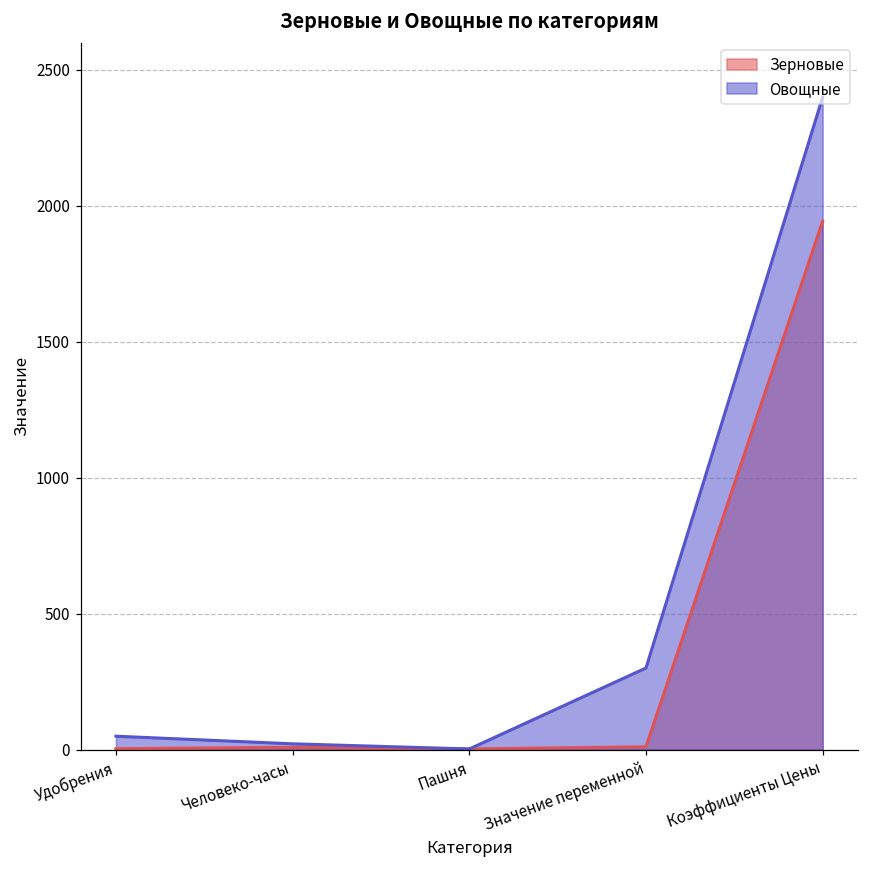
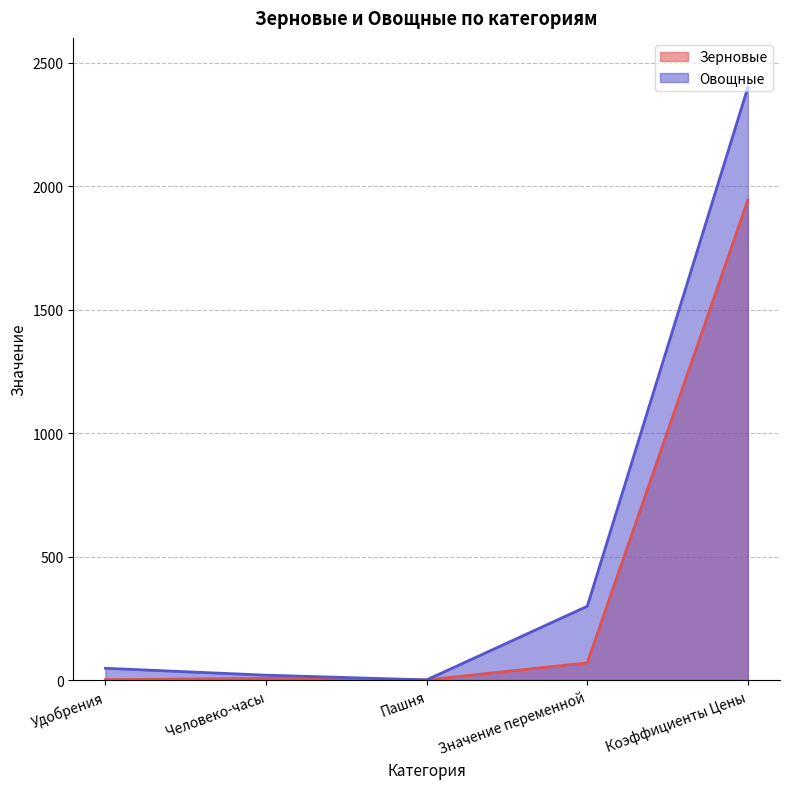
  {
    "Зерновые": {
      "Удобрения": 0,
      "Человеко-часы": 10,
-     "Значение переменной": 10,
+     "Значение переменной": 70,
      "Коэффициенты Цены": 1940
    },
    "Овощные": {
      "Удобрения": 50,
      "Человеко-часы": 20,
      "Значение переменной": 300
    }
  }
